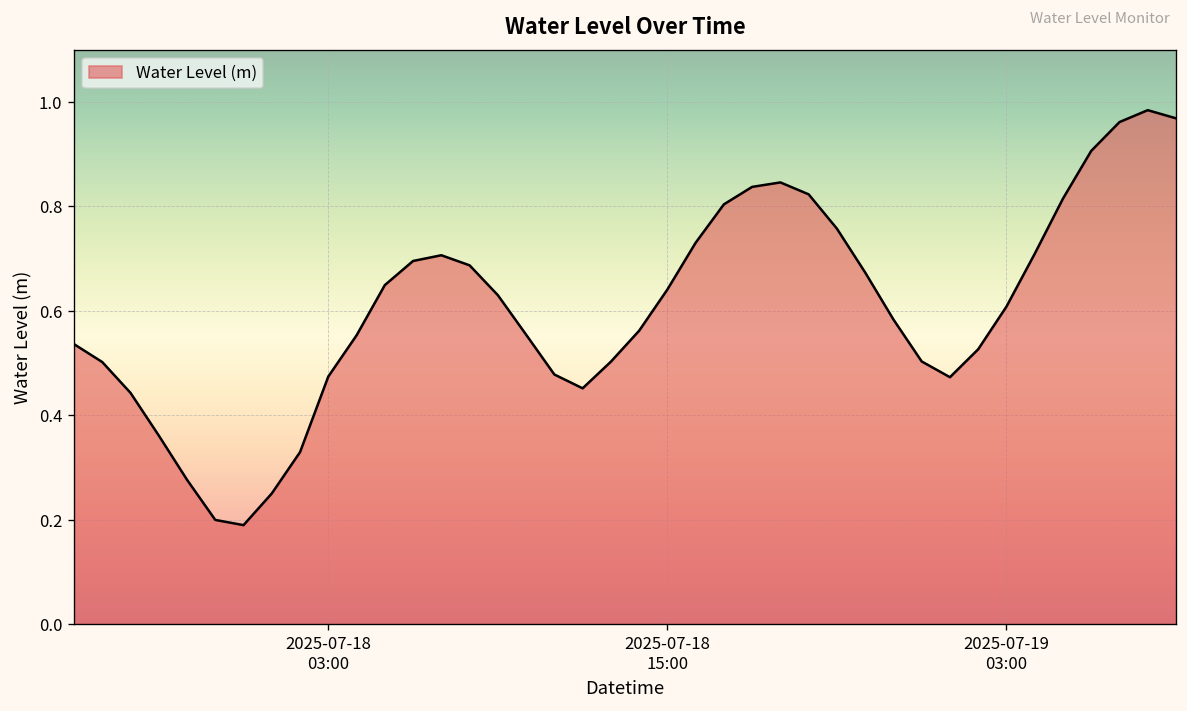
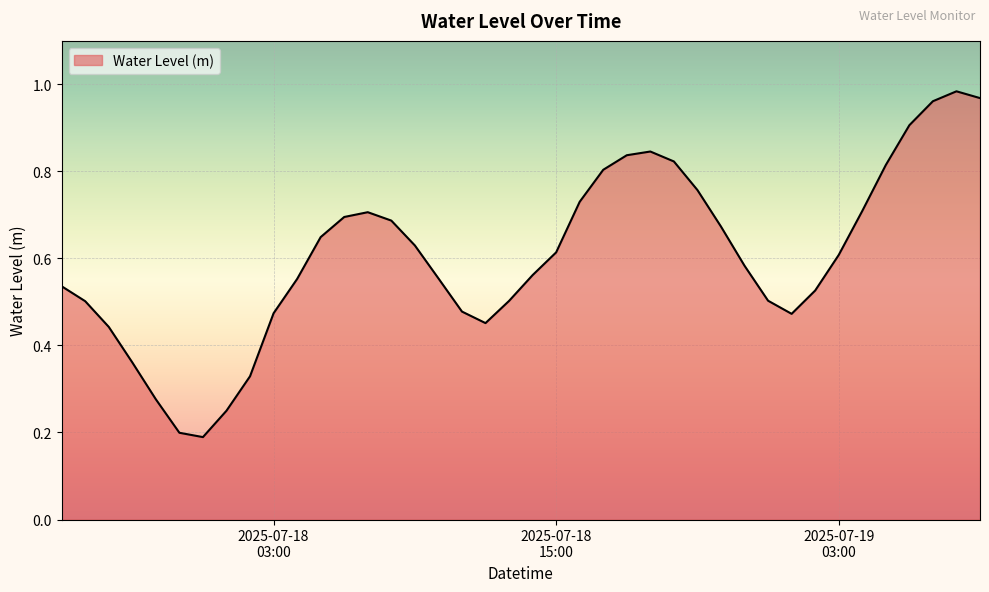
  {
    "2025-07-18 03:00": 0.47,
-   "2025-07-18 15:00": 0.64,
+   "2025-07-18 15:00": 0.61,
    "2025-07-19 03:00": 0.61
  }
